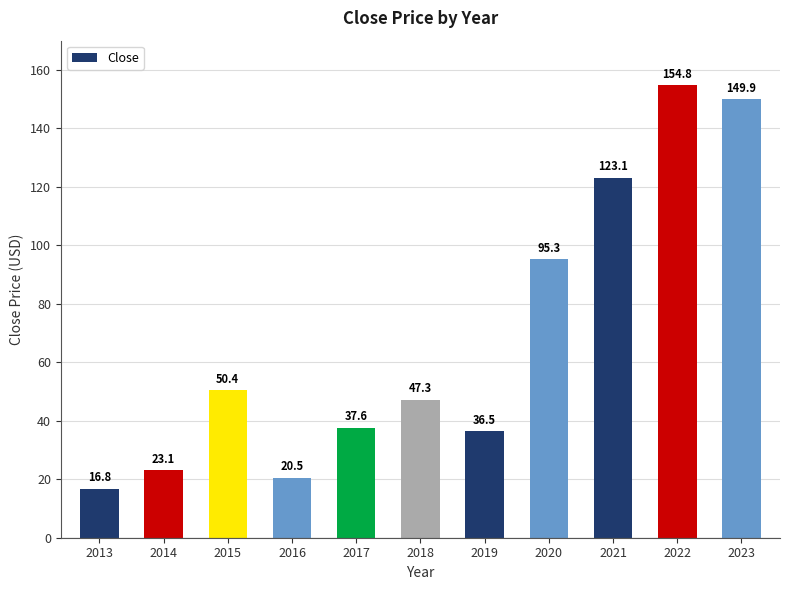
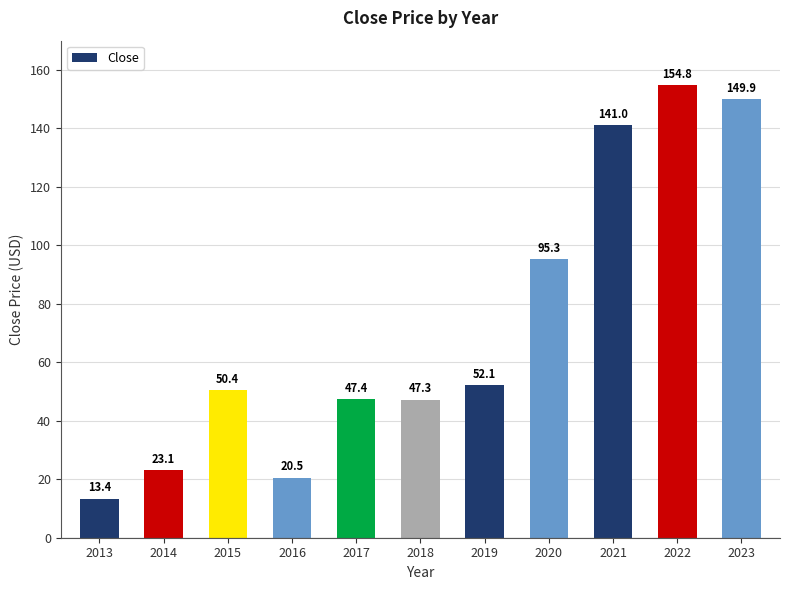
  {
-   "2013": 16.8,
+   "2013": 13.4,
    "2014": 23.1,
    "2015": 50.4,
    "2016": 20.5,
-   "2017": 37.6,
+   "2017": 47.4,
    "2018": 47.3,
-   "2019": 36.5,
+   "2019": 52.1,
    "2020": 95.3,
-   "2021": 123.1,
+   "2021": 141.0,
    "2022": 154.8,
    "2023": 149.9
  }
